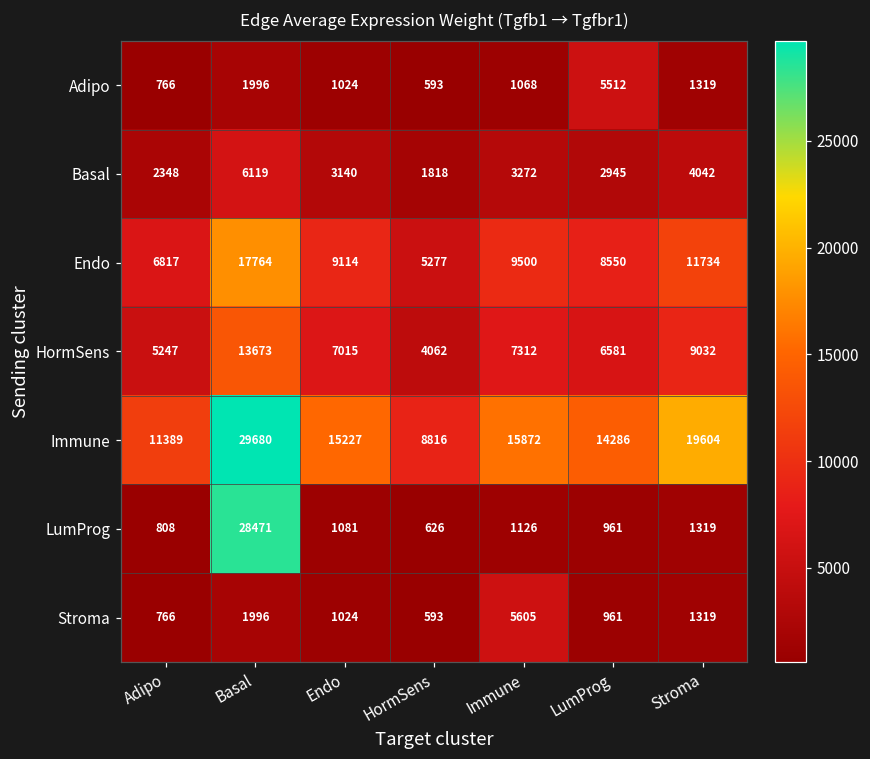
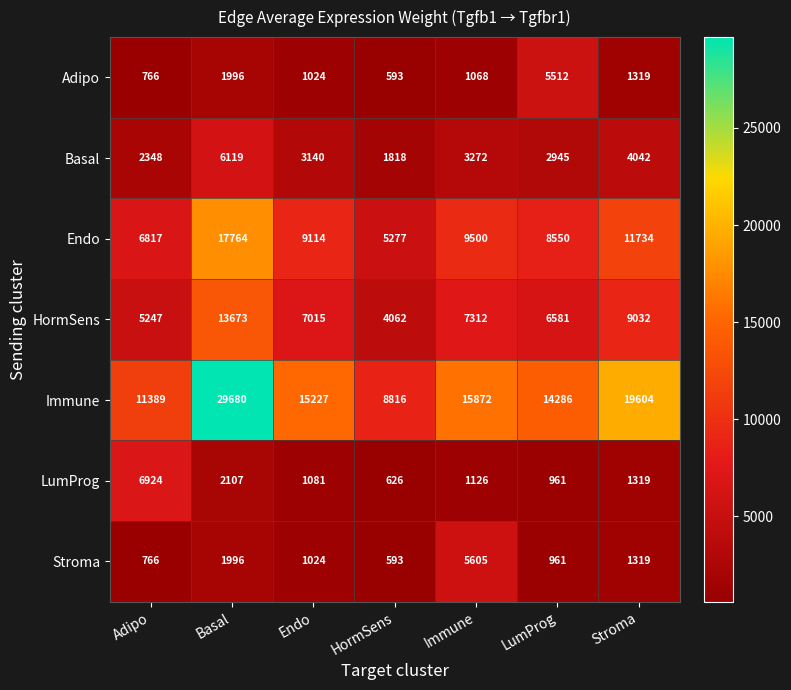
  {
    "Adipo": {
      "Adipo": 766,
      "Basal": 1996,
      "Endo": 1024,
      "HormSens": 593,
      "Immune": 1068,
      "LumProg": 5512,
      "Stroma": 1319
    },
    "Basal": {
      "Adipo": 2348,
      "Basal": 6119,
      "Endo": 3140,
      "HormSens": 1818,
      "Immune": 3272,
      "LumProg": 2945,
      "Stroma": 4042
    },
    "Endo": {
      "Adipo": 6817,
      "Basal": 17764,
      "Endo": 9114,
      "HormSens": 5277,
      "Immune": 9500,
      "LumProg": 8550,
      "Stroma": 11734
    },
    "HormSens": {
      "Adipo": 5247,
      "Basal": 13673,
      "Endo": 7015,
      "HormSens": 4062,
      "Immune": 7312,
      "LumProg": 6581,
      "Stroma": 9032
    },
    "Immune": {
      "Adipo": 11389,
      "Basal": 29680,
      "Endo": 15227,
      "HormSens": 8816,
      "Immune": 15872,
      "LumProg": 14286,
      "Stroma": 19604
    },
    "LumProg": {
-     "Adipo": 808,
-     "Basal": 28471,
+     "Adipo": 6924,
+     "Basal": 2107,
      "Endo": 1081,
      "HormSens": 626,
      "Immune": 1126,
      "LumProg": 961,
      "Stroma": 1319
    },
    "Stroma": {
      "Adipo": 766,
      "Basal": 1996,
      "Endo": 1024,
      "HormSens": 593,
      "Immune": 5605,
      "LumProg": 961,
      "Stroma": 1319
    }
  }
